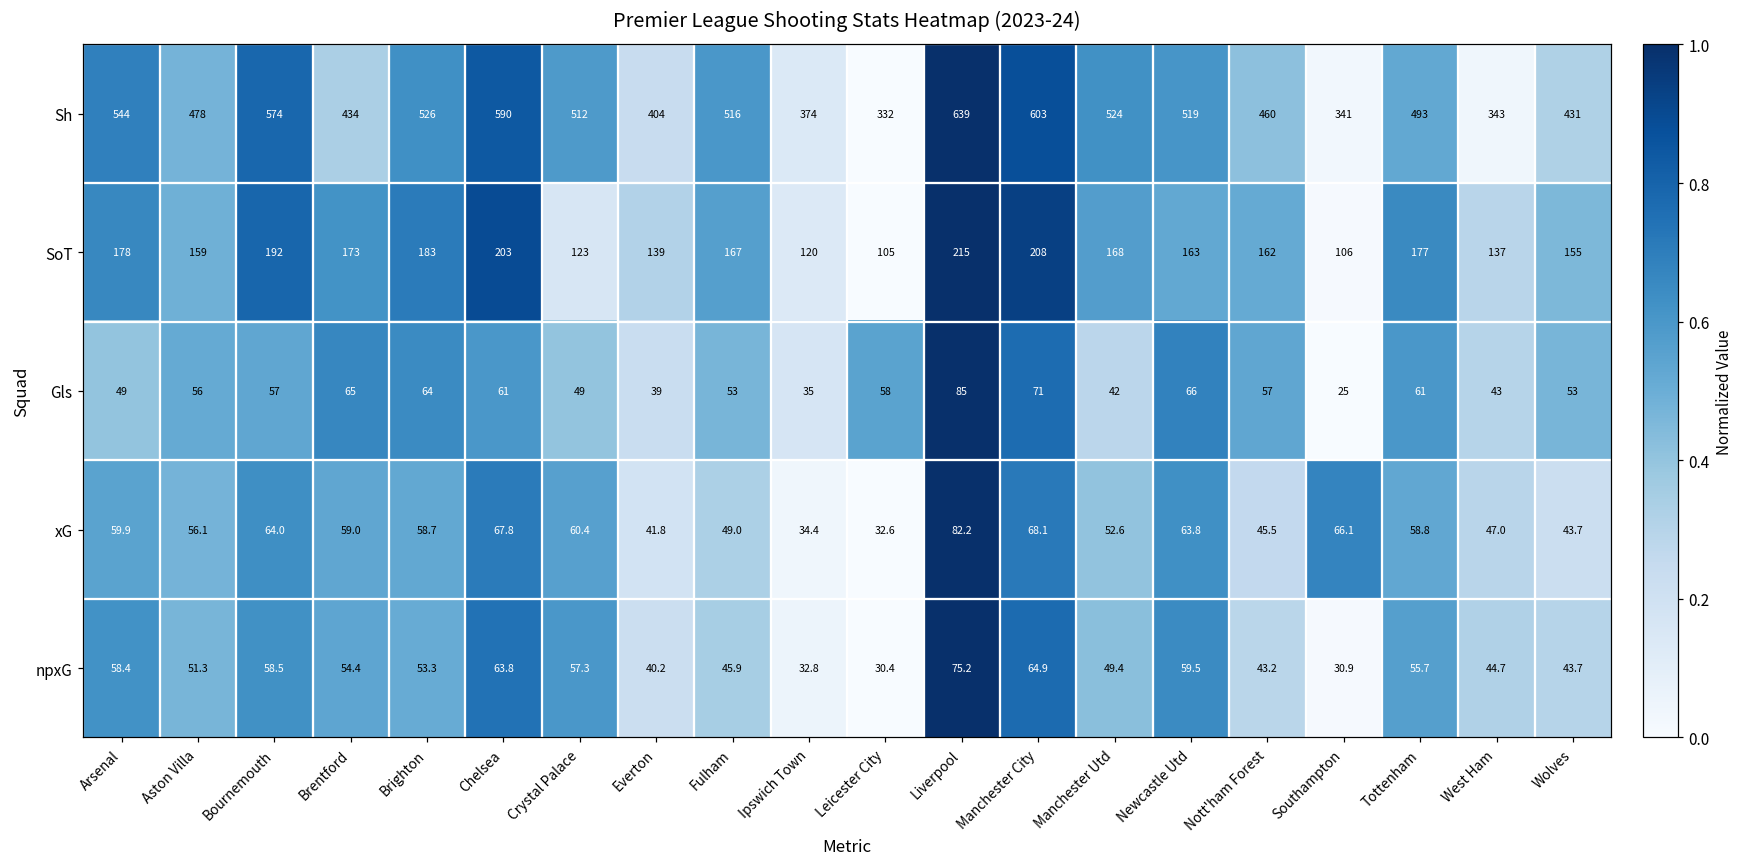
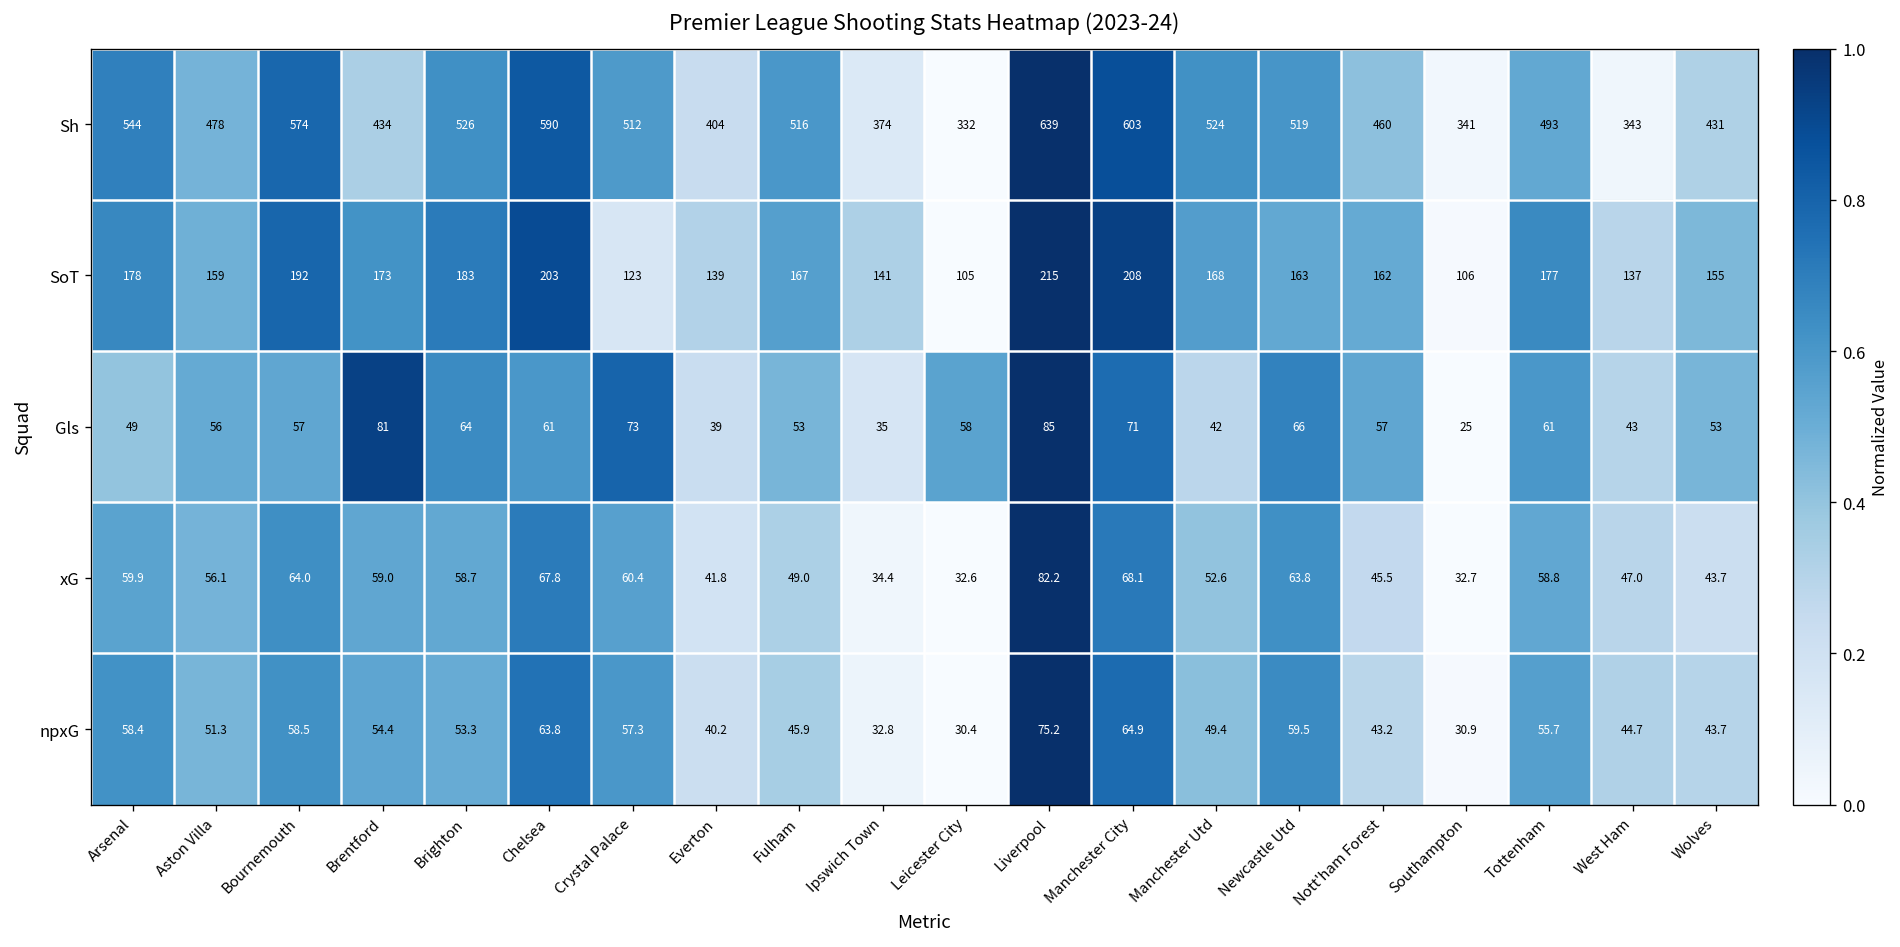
  {
    "Sh": {
      "Arsenal": 544,
      "Aston Villa": 478,
      "Bournemouth": 574,
      "Brentford": 434,
      "Brighton": 526,
      "Chelsea": 590,
      "Crystal Palace": 512,
      "Everton": 404,
      "Fulham": 516,
      "Ipswich Town": 374,
      "Leicester City": 332,
      "Liverpool": 639,
      "Manchester City": 603,
      "Manchester Utd": 524,
      "Newcastle Utd": 519,
      "Nott'ham Forest": 460,
      "Southampton": 341,
      "Tottenham": 493,
      "West Ham": 343,
      "Wolves": 431
    },
    "SoT": {
      "Arsenal": 178,
      "Aston Villa": 159,
      "Bournemouth": 192,
      "Brentford": 173,
      "Brighton": 183,
      "Chelsea": 203,
      "Crystal Palace": 123,
      "Everton": 139,
      "Fulham": 167,
-     "Ipswich Town": 120,
+     "Ipswich Town": 141,
      "Leicester City": 105,
      "Liverpool": 215,
      "Manchester City": 208,
      "Manchester Utd": 168,
      "Newcastle Utd": 163,
      "Nott'ham Forest": 162,
      "Southampton": 106,
      "Tottenham": 177,
      "West Ham": 137,
      "Wolves": 155
    },
    "Gls": {
      "Arsenal": 49,
      "Aston Villa": 56,
      "Bournemouth": 57,
-     "Brentford": 65,
+     "Brentford": 81,
      "Brighton": 64,
      "Chelsea": 61,
-     "Crystal Palace": 49,
+     "Crystal Palace": 73,
      "Everton": 39,
      "Fulham": 53,
      "Ipswich Town": 35,
      "Leicester City": 58,
      "Liverpool": 85,
      "Manchester City": 71,
      "Manchester Utd": 42,
      "Newcastle Utd": 66,
      "Nott'ham Forest": 57,
      "Southampton": 25,
      "Tottenham": 61,
      "West Ham": 43,
      "Wolves": 53
    },
    "xG": {
      "Arsenal": 59.9,
      "Aston Villa": 56.1,
      "Bournemouth": 64.0,
      "Brentford": 59.0,
      "Brighton": 58.7,
      "Chelsea": 67.8,
      "Crystal Palace": 60.4,
      "Everton": 41.8,
      "Fulham": 49.0,
      "Ipswich Town": 34.4,
      "Leicester City": 32.6,
      "Liverpool": 82.2,
      "Manchester City": 68.1,
      "Manchester Utd": 52.6,
      "Newcastle Utd": 63.8,
      "Nott'ham Forest": 45.5,
-     "Southampton": 66.1,
+     "Southampton": 32.7,
      "Tottenham": 58.8,
      "West Ham": 47.0,
      "Wolves": 43.7
    },
    "npxG": {
      "Arsenal": 58.4,
      "Aston Villa": 51.3,
      "Bournemouth": 58.5,
      "Brentford": 54.4,
      "Brighton": 53.3,
      "Chelsea": 63.8,
      "Crystal Palace": 57.3,
      "Everton": 40.2,
      "Fulham": 45.9,
      "Ipswich Town": 32.8,
      "Leicester City": 30.4,
      "Liverpool": 75.2,
      "Manchester City": 64.9,
      "Manchester Utd": 49.4,
      "Newcastle Utd": 59.5,
      "Nott'ham Forest": 43.2,
      "Southampton": 30.9,
      "Tottenham": 55.7,
      "West Ham": 44.7,
      "Wolves": 43.7
    }
  }
